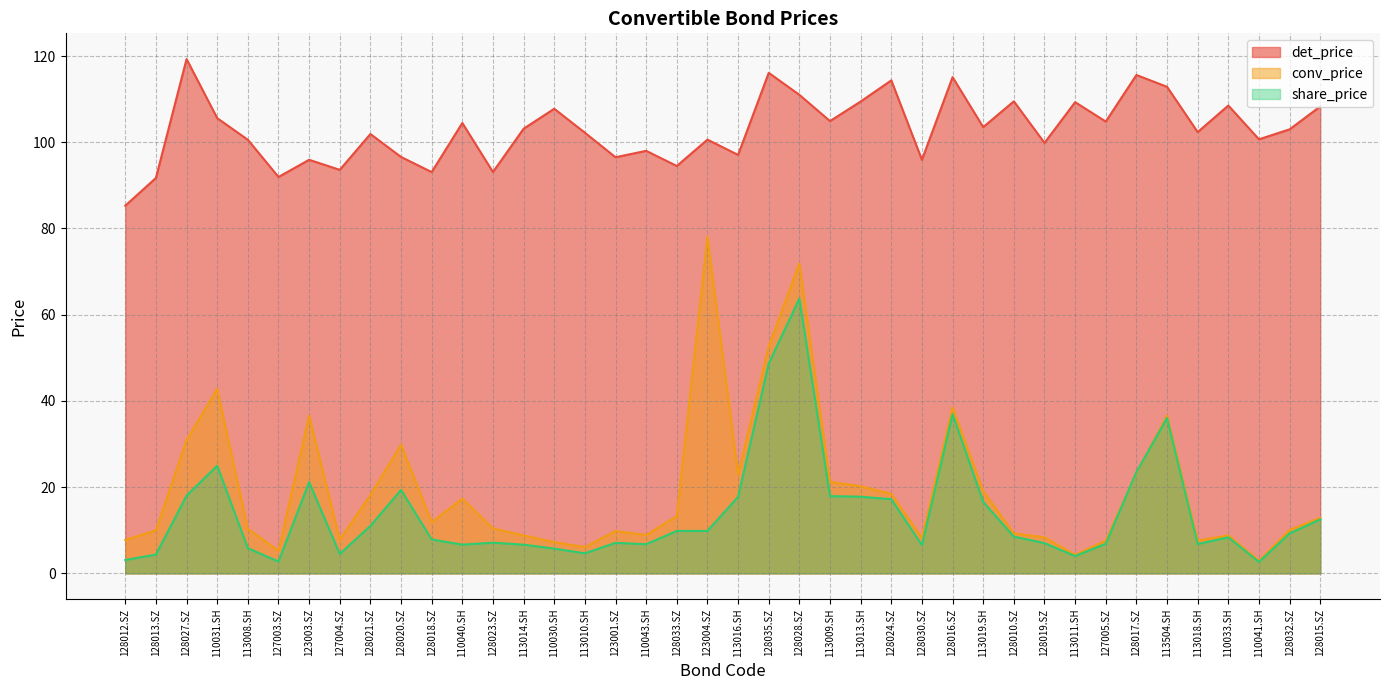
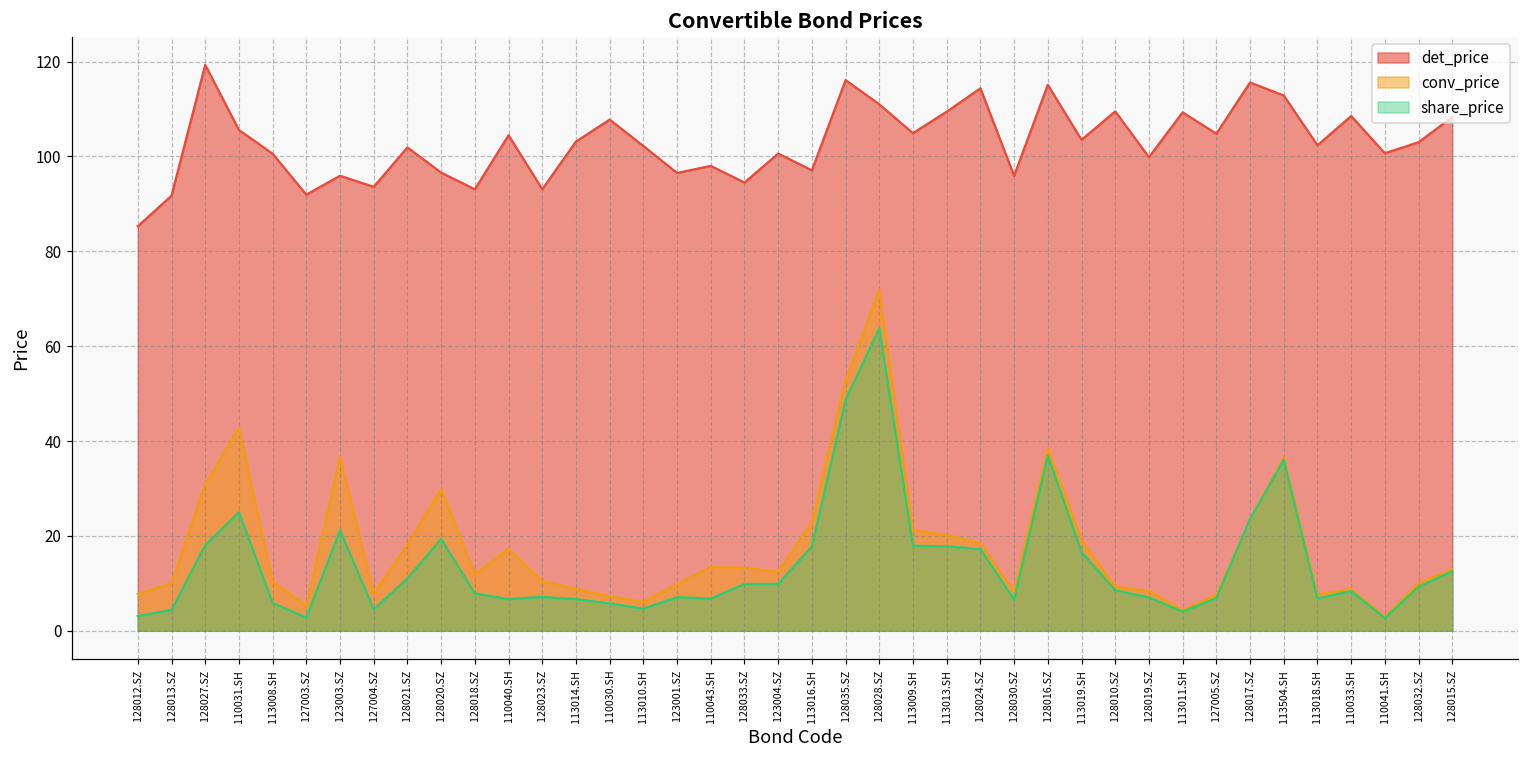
  {
    "det_price": {
      "128012.SZ": 85,
      "128013.SZ": 92,
      "128027.SZ": 119,
      "110031.SH": 106,
      "113008.SH": 101,
      "127003.SZ": 92,
      "123003.SZ": 96,
      "127004.SZ": 94,
      "128021.SZ": 102,
      "128020.SZ": 97,
      "128018.SZ": 93,
      "110040.SH": 104,
      "128023.SZ": 93,
      "113014.SH": 103,
      "110030.SH": 108,
      "113010.SH": 102,
      "123001.SZ": 97,
      "110043.SH": 98,
      "128033.SZ": 94,
      "123004.SZ": 101,
      "113016.SH": 97,
      "128035.SZ": 116,
      "128028.SZ": 111,
      "113009.SH": 105,
      "113013.SH": 109,
      "128024.SZ": 114,
      "128030.SZ": 96,
      "128016.SZ": 115,
      "113019.SH": 104,
      "128010.SZ": 110,
      "128019.SZ": 100,
      "113011.SH": 109,
      "127005.SZ": 105,
      "128017.SZ": 116,
      "113504.SH": 113,
      "113018.SH": 102,
      "110033.SH": 109,
      "110041.SH": 101,
      "128032.SZ": 103
    },
    "conv_price": {
      "128012.SZ": 8,
      "128013.SZ": 10,
      "128027.SZ": 31,
      "110031.SH": 43,
      "113008.SH": 10,
      "127003.SZ": 5,
      "123003.SZ": 37,
      "127004.SZ": 8,
      "128021.SZ": 18,
      "128020.SZ": 30,
      "128018.SZ": 12,
      "110040.SH": 17,
      "128023.SZ": 10,
      "113014.SH": 9,
      "110030.SH": 7,
      "113010.SH": 6,
      "123001.SZ": 10,
-     "110043.SH": 9,
+     "110043.SH": 13,
      "128033.SZ": 13,
-     "123004.SZ": 78,
+     "123004.SZ": 12,
      "113016.SH": 23,
      "128035.SZ": 53,
      "128028.SZ": 72,
      "113009.SH": 21,
      "113013.SH": 20,
      "128024.SZ": 18,
      "128030.SZ": 8,
      "128016.SZ": 38,
      "113019.SH": 19,
      "128010.SZ": 9,
      "128019.SZ": 8,
      "127005.SZ": 8,
      "113018.SH": 8,
      "128032.SZ": 10
    },
    "share_price": {
      "128012.SZ": 3,
      "128013.SZ": 4,
      "128027.SZ": 18,
      "110031.SH": 25,
      "113008.SH": 6,
      "127003.SZ": 3,
      "123003.SZ": 21,
      "127004.SZ": 5,
      "128021.SZ": 11,
      "128020.SZ": 19,
      "128018.SZ": 8,
      "110040.SH": 7,
      "128023.SZ": 7,
      "113014.SH": 7,
      "110030.SH": 6,
      "113010.SH": 5,
      "123001.SZ": 7,
      "110043.SH": 7,
      "128033.SZ": 10,
      "123004.SZ": 10,
      "113016.SH": 18,
      "128035.SZ": 49,
      "128028.SZ": 64,
      "113009.SH": 18,
      "113013.SH": 18,
      "128024.SZ": 17,
      "128030.SZ": 7,
      "128016.SZ": 37,
      "113019.SH": 17,
      "128010.SZ": 9,
      "128019.SZ": 7,
      "127005.SZ": 7,
      "113018.SH": 7,
      "128032.SZ": 9
    }
  }
